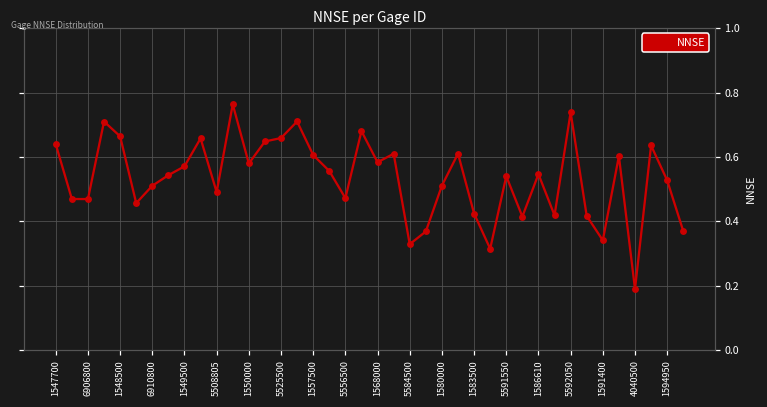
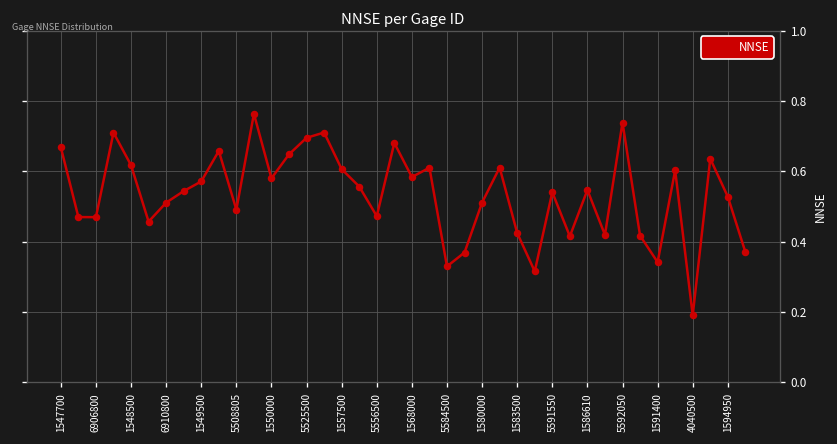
  {
-   "1547700": 0.64,
+   "1547700": 0.67,
    "6906800": 0.47,
-   "1548500": 0.66,
+   "1548500": 0.62,
    "6910800": 0.51,
    "1549500": 0.57,
    "5508805": 0.49,
    "1550000": 0.58,
-   "5525500": 0.66,
+   "5525500": 0.70,
    "1557500": 0.61,
    "5556500": 0.47,
    "1568000": 0.58,
    "5584500": 0.33,
    "1580000": 0.51,
    "1583500": 0.42,
    "5591550": 0.54,
    "1586610": 0.55,
    "5592050": 0.74,
    "1591400": 0.34,
    "4040500": 0.19,
    "1594950": 0.53
  }
